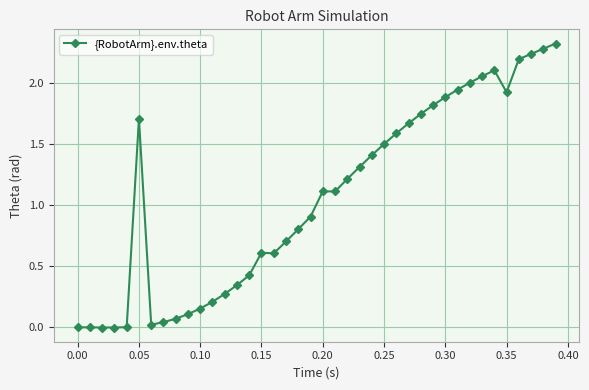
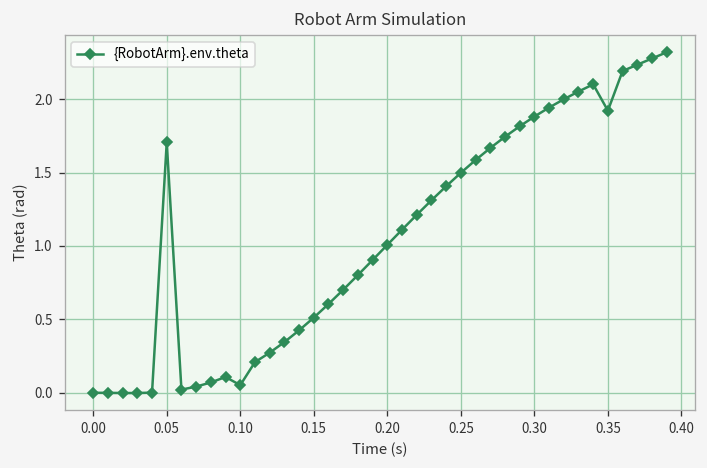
  {
    "0.00": 0.00,
    "0.05": 1.71,
-   "0.10": 0.15,
-   "0.15": 0.61,
-   "0.20": 1.11,
+   "0.10": 0.05,
+   "0.15": 0.51,
+   "0.20": 1.01,
    "0.25": 1.50,
    "0.30": 1.88,
    "0.35": 1.92
  }
